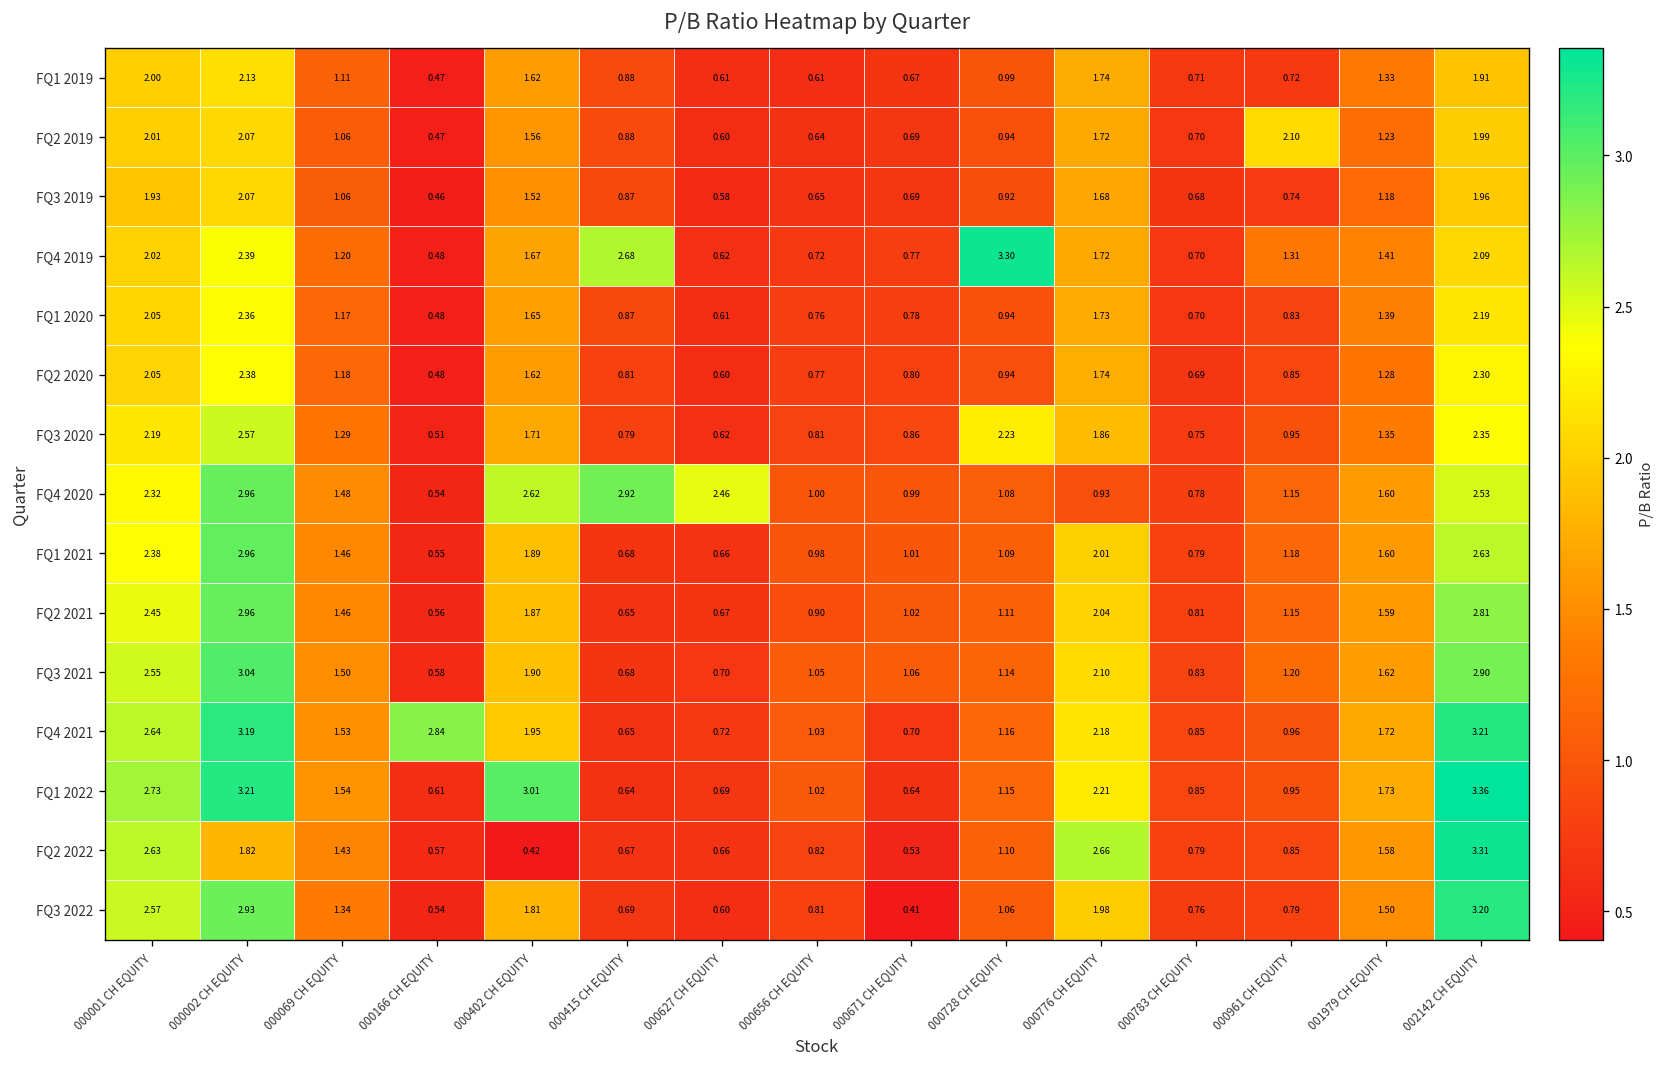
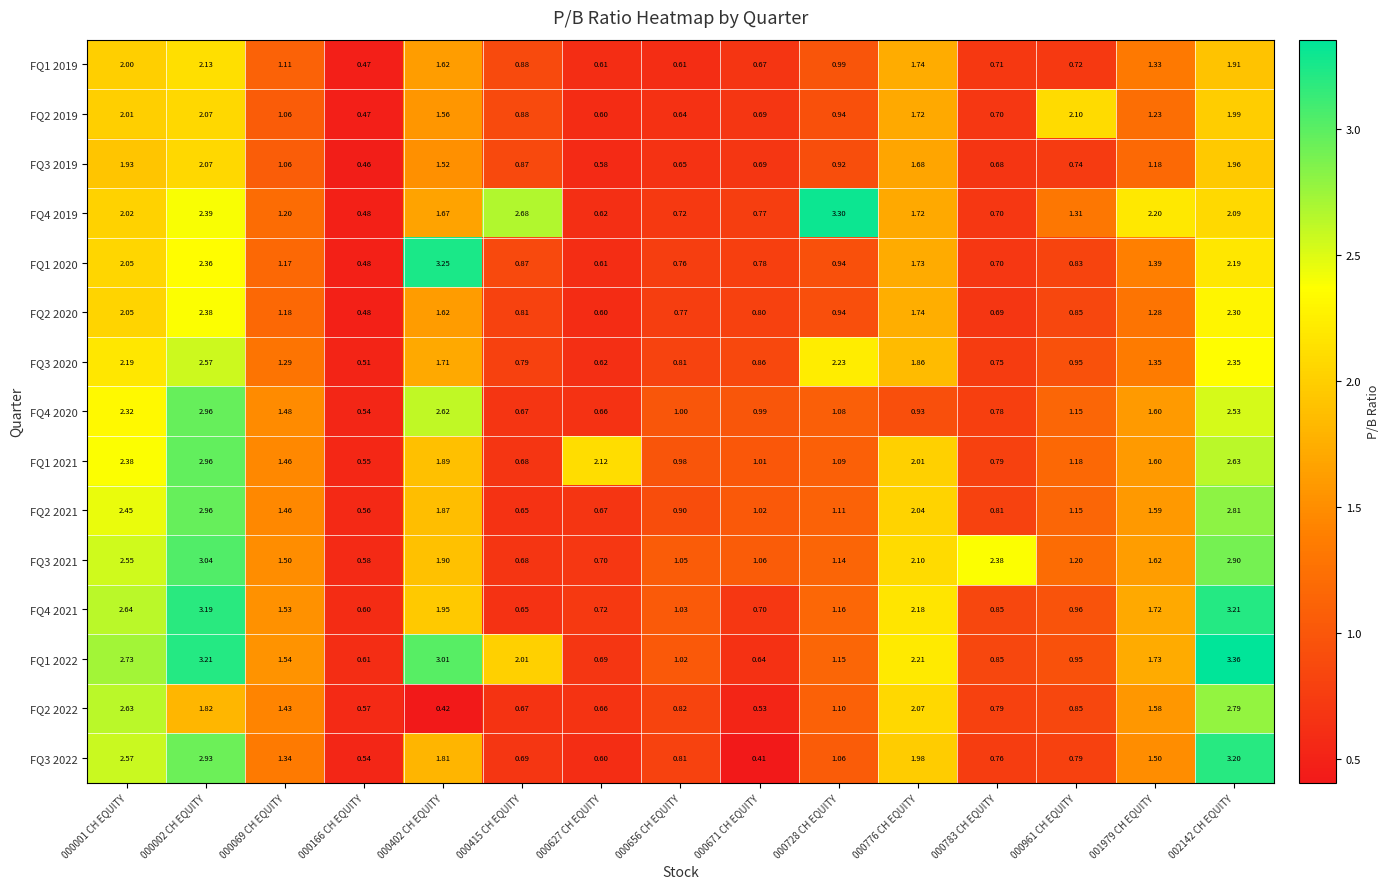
  {
    "FQ4 2019": {
      "000001 CH EQUITY": 2.02,
      "000002 CH EQUITY": 2.39,
      "000069 CH EQUITY": 1.20,
      "000166 CH EQUITY": 0.48,
      "000402 CH EQUITY": 1.67,
      "000415 CH EQUITY": 2.68,
      "000627 CH EQUITY": 0.62,
      "000656 CH EQUITY": 0.72,
      "000671 CH EQUITY": 0.77,
      "000728 CH EQUITY": 3.30,
      "000776 CH EQUITY": 1.72,
      "000783 CH EQUITY": 0.70,
      "000961 CH EQUITY": 1.31,
-     "001979 CH EQUITY": 1.41,
+     "001979 CH EQUITY": 2.20,
      "002142 CH EQUITY": 2.09
    },
    "FQ1 2020": {
      "000001 CH EQUITY": 2.05,
      "000002 CH EQUITY": 2.36,
      "000069 CH EQUITY": 1.17,
      "000166 CH EQUITY": 0.48,
-     "000402 CH EQUITY": 1.65,
+     "000402 CH EQUITY": 3.25,
      "000415 CH EQUITY": 0.87,
      "000627 CH EQUITY": 0.61,
      "000656 CH EQUITY": 0.76,
      "000671 CH EQUITY": 0.78,
      "000728 CH EQUITY": 0.94,
      "000776 CH EQUITY": 1.73,
      "000783 CH EQUITY": 0.70,
      "000961 CH EQUITY": 0.83,
      "001979 CH EQUITY": 1.39,
      "002142 CH EQUITY": 2.19
    },
    "FQ4 2020": {
      "000001 CH EQUITY": 2.32,
      "000002 CH EQUITY": 2.96,
      "000069 CH EQUITY": 1.48,
      "000166 CH EQUITY": 0.54,
      "000402 CH EQUITY": 2.62,
-     "000415 CH EQUITY": 2.92,
-     "000627 CH EQUITY": 2.46,
+     "000415 CH EQUITY": 0.67,
+     "000627 CH EQUITY": 0.66,
      "000656 CH EQUITY": 1.00,
      "000671 CH EQUITY": 0.99,
      "000728 CH EQUITY": 1.08,
      "000776 CH EQUITY": 0.93,
      "000783 CH EQUITY": 0.78,
      "000961 CH EQUITY": 1.15,
      "001979 CH EQUITY": 1.60,
      "002142 CH EQUITY": 2.53
    },
    "FQ1 2021": {
      "000001 CH EQUITY": 2.38,
      "000002 CH EQUITY": 2.96,
      "000069 CH EQUITY": 1.46,
      "000166 CH EQUITY": 0.55,
      "000402 CH EQUITY": 1.89,
      "000415 CH EQUITY": 0.68,
-     "000627 CH EQUITY": 0.66,
+     "000627 CH EQUITY": 2.12,
      "000656 CH EQUITY": 0.98,
      "000671 CH EQUITY": 1.01,
      "000728 CH EQUITY": 1.09,
      "000776 CH EQUITY": 2.01,
      "000783 CH EQUITY": 0.79,
      "000961 CH EQUITY": 1.18,
      "001979 CH EQUITY": 1.60,
      "002142 CH EQUITY": 2.63
    },
    "FQ3 2021": {
      "000001 CH EQUITY": 2.55,
      "000002 CH EQUITY": 3.04,
      "000069 CH EQUITY": 1.50,
      "000166 CH EQUITY": 0.58,
      "000402 CH EQUITY": 1.90,
      "000415 CH EQUITY": 0.68,
      "000627 CH EQUITY": 0.70,
      "000656 CH EQUITY": 1.05,
      "000671 CH EQUITY": 1.06,
      "000728 CH EQUITY": 1.14,
      "000776 CH EQUITY": 2.10,
-     "000783 CH EQUITY": 0.83,
+     "000783 CH EQUITY": 2.38,
      "000961 CH EQUITY": 1.20,
      "001979 CH EQUITY": 1.62,
      "002142 CH EQUITY": 2.90
    },
    "FQ4 2021": {
      "000001 CH EQUITY": 2.64,
      "000002 CH EQUITY": 3.19,
      "000069 CH EQUITY": 1.53,
-     "000166 CH EQUITY": 2.84,
+     "000166 CH EQUITY": 0.60,
      "000402 CH EQUITY": 1.95,
      "000415 CH EQUITY": 0.65,
      "000627 CH EQUITY": 0.72,
      "000656 CH EQUITY": 1.03,
      "000671 CH EQUITY": 0.70,
      "000728 CH EQUITY": 1.16,
      "000776 CH EQUITY": 2.18,
      "000783 CH EQUITY": 0.85,
      "000961 CH EQUITY": 0.96,
      "001979 CH EQUITY": 1.72,
      "002142 CH EQUITY": 3.21
    },
    "FQ1 2022": {
      "000001 CH EQUITY": 2.73,
      "000002 CH EQUITY": 3.21,
      "000069 CH EQUITY": 1.54,
      "000166 CH EQUITY": 0.61,
      "000402 CH EQUITY": 3.01,
-     "000415 CH EQUITY": 0.64,
+     "000415 CH EQUITY": 2.01,
      "000627 CH EQUITY": 0.69,
      "000656 CH EQUITY": 1.02,
      "000671 CH EQUITY": 0.64,
      "000728 CH EQUITY": 1.15,
      "000776 CH EQUITY": 2.21,
      "000783 CH EQUITY": 0.85,
      "000961 CH EQUITY": 0.95,
      "001979 CH EQUITY": 1.73,
      "002142 CH EQUITY": 3.36
    },
    "FQ2 2022": {
      "000001 CH EQUITY": 2.63,
      "000002 CH EQUITY": 1.82,
      "000069 CH EQUITY": 1.43,
      "000166 CH EQUITY": 0.57,
      "000402 CH EQUITY": 0.42,
      "000415 CH EQUITY": 0.67,
      "000627 CH EQUITY": 0.66,
      "000656 CH EQUITY": 0.82,
      "000671 CH EQUITY": 0.53,
      "000728 CH EQUITY": 1.10,
-     "000776 CH EQUITY": 2.66,
+     "000776 CH EQUITY": 2.07,
      "000783 CH EQUITY": 0.79,
      "000961 CH EQUITY": 0.85,
      "001979 CH EQUITY": 1.58,
-     "002142 CH EQUITY": 3.31
+     "002142 CH EQUITY": 2.79
    }
  }
